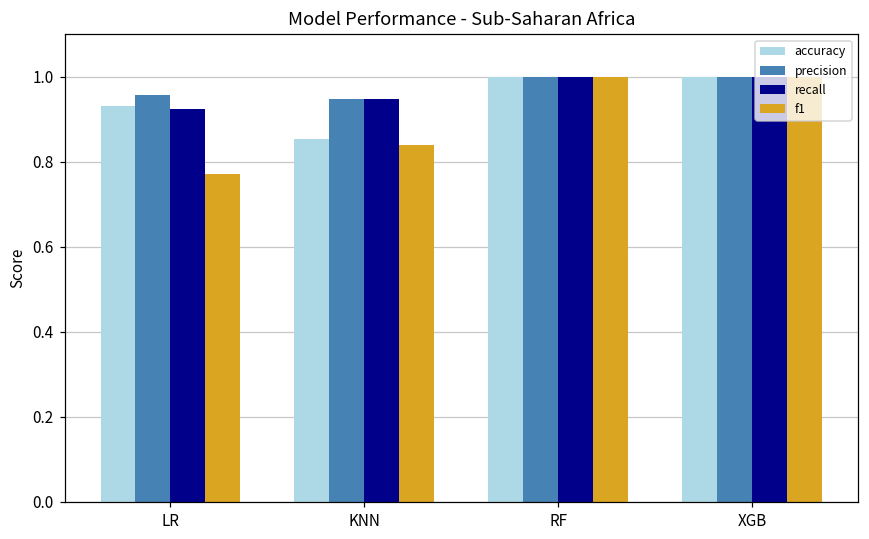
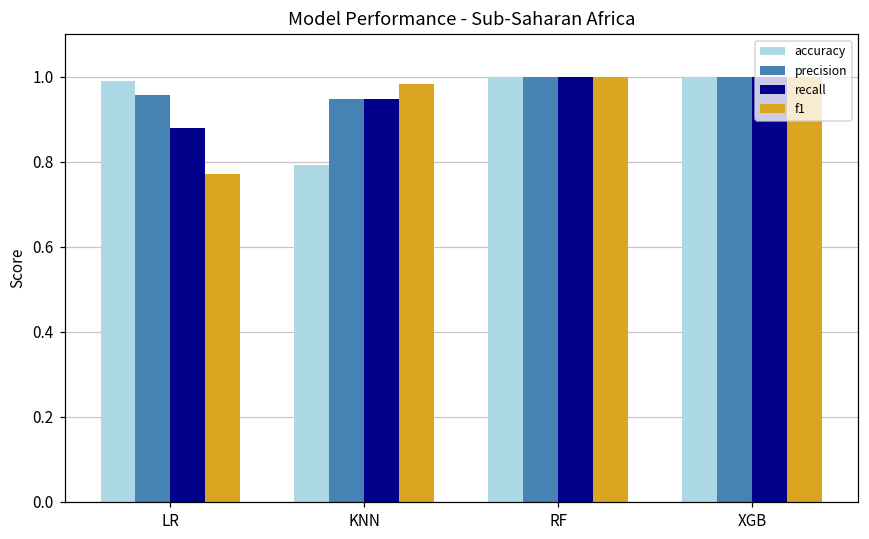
  {
    "accuracy": {
-     "LR": 0.93,
-     "KNN": 0.85,
+     "LR": 0.99,
+     "KNN": 0.79,
      "RF": 1.00,
      "XGB": 1.00
    },
    "precision": {
      "LR": 0.96,
      "KNN": 0.95,
      "RF": 1.00,
      "XGB": 1.00
    },
    "recall": {
-     "LR": 0.92,
+     "LR": 0.88,
      "KNN": 0.95,
      "RF": 1.00
    },
    "f1": {
      "LR": 0.77,
-     "KNN": 0.84,
+     "KNN": 0.98,
      "RF": 1.00
    }
  }
